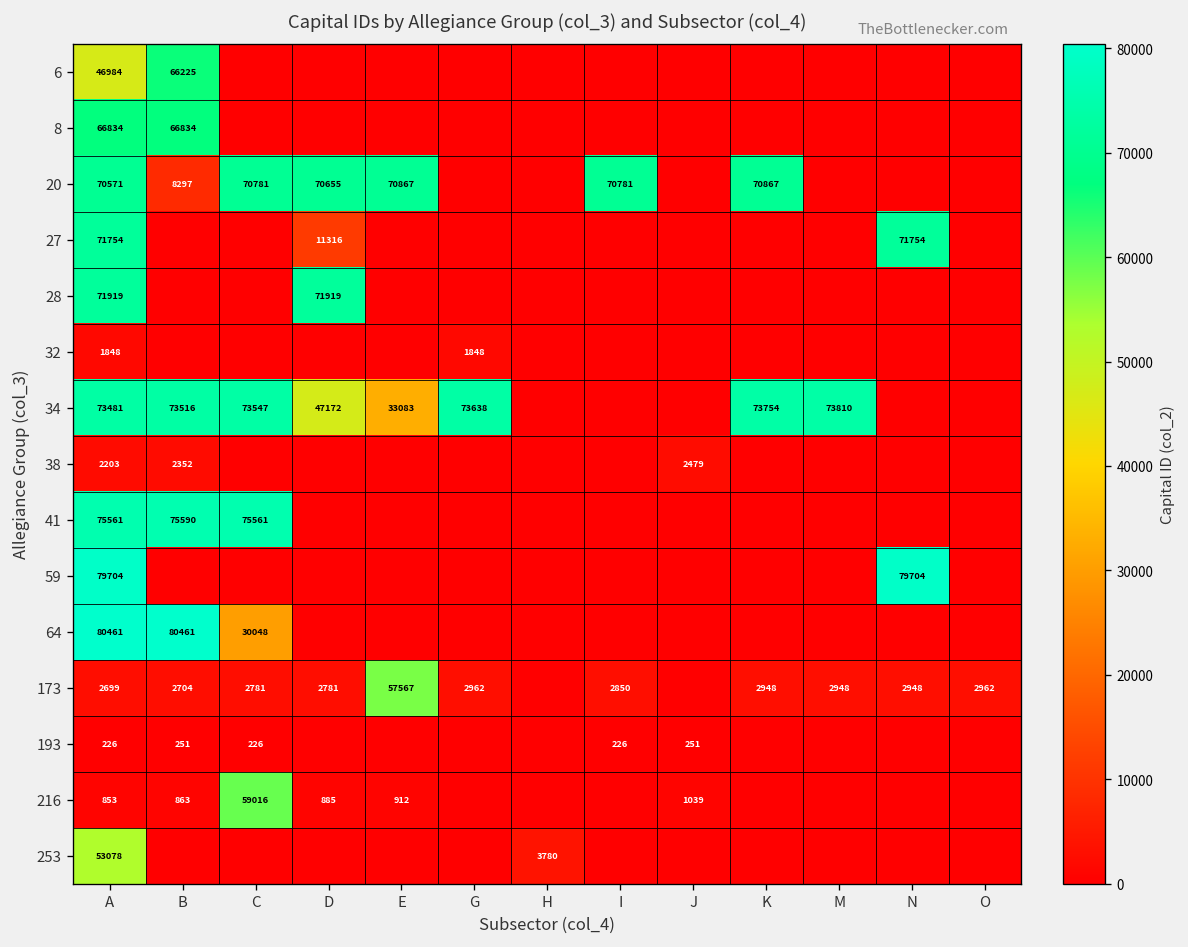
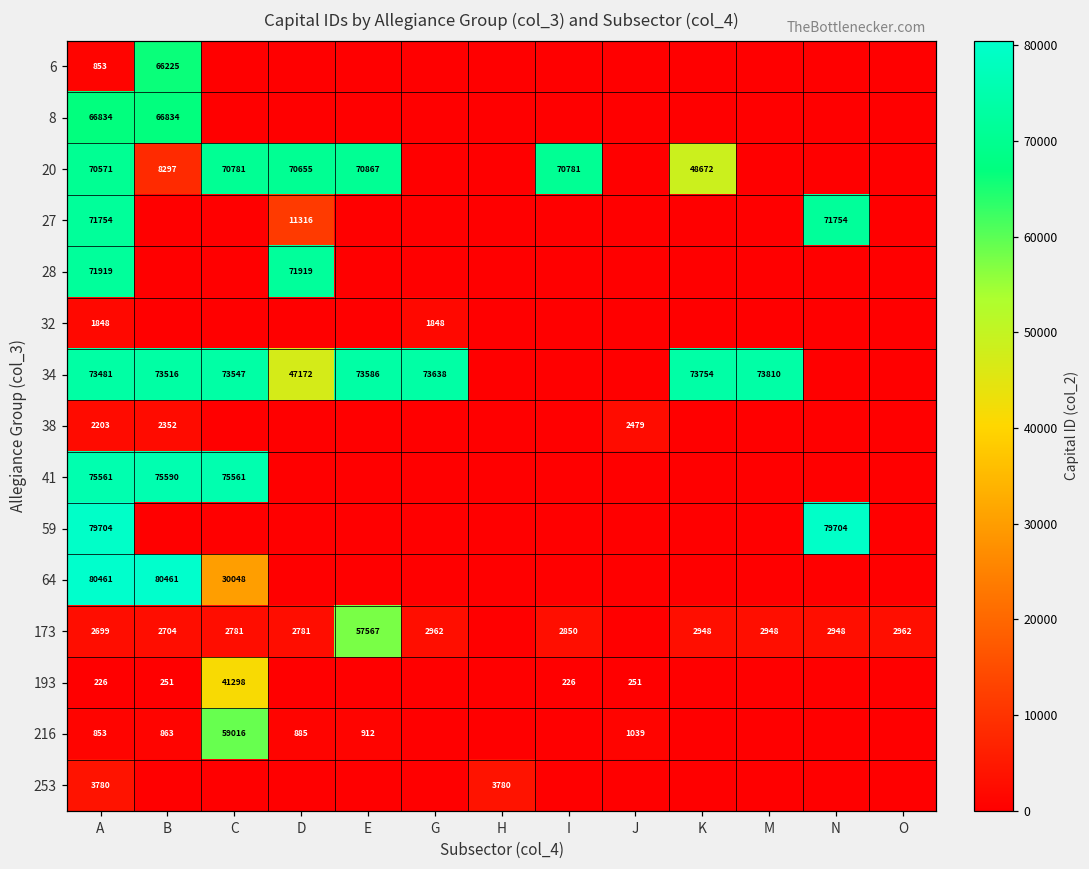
  {
    "6": {
-     "A": 46984,
+     "A": 853,
      "B": 66225
    },
    "8": {
      "A": 66834,
      "B": 66834
    },
    "20": {
      "A": 70571,
      "B": 8297,
      "C": 70781,
      "D": 70655,
      "E": 70867,
      "I": 70781,
-     "K": 70867
+     "K": 48672
    },
    "27": {
      "A": 71754,
      "D": 11316,
      "N": 71754
    },
    "28": {
      "A": 71919,
      "D": 71919
    },
    "32": {
      "A": 1848,
      "G": 1848
    },
    "34": {
      "A": 73481,
      "B": 73516,
      "C": 73547,
      "D": 47172,
-     "E": 33083,
+     "E": 73586,
      "G": 73638,
      "K": 73754,
      "M": 73810
    },
    "38": {
      "A": 2203,
      "B": 2352,
      "J": 2479
    },
    "41": {
      "A": 75561,
      "B": 75590,
      "C": 75561
    },
    "59": {
      "A": 79704,
      "N": 79704
    },
    "64": {
      "A": 80461,
      "B": 80461,
      "C": 30048
    },
    "173": {
      "A": 2699,
      "B": 2704,
      "C": 2781,
      "D": 2781,
      "E": 57567,
      "G": 2962,
      "I": 2850,
      "K": 2948,
      "M": 2948,
      "N": 2948,
      "O": 2962
    },
    "193": {
      "A": 226,
      "B": 251,
-     "C": 226,
+     "C": 41298,
      "I": 226,
      "J": 251
    },
    "216": {
      "A": 853,
      "B": 863,
      "C": 59016,
      "D": 885,
      "E": 912,
      "J": 1039
    },
    "253": {
-     "A": 53078,
+     "A": 3780,
      "H": 3780
    }
  }
